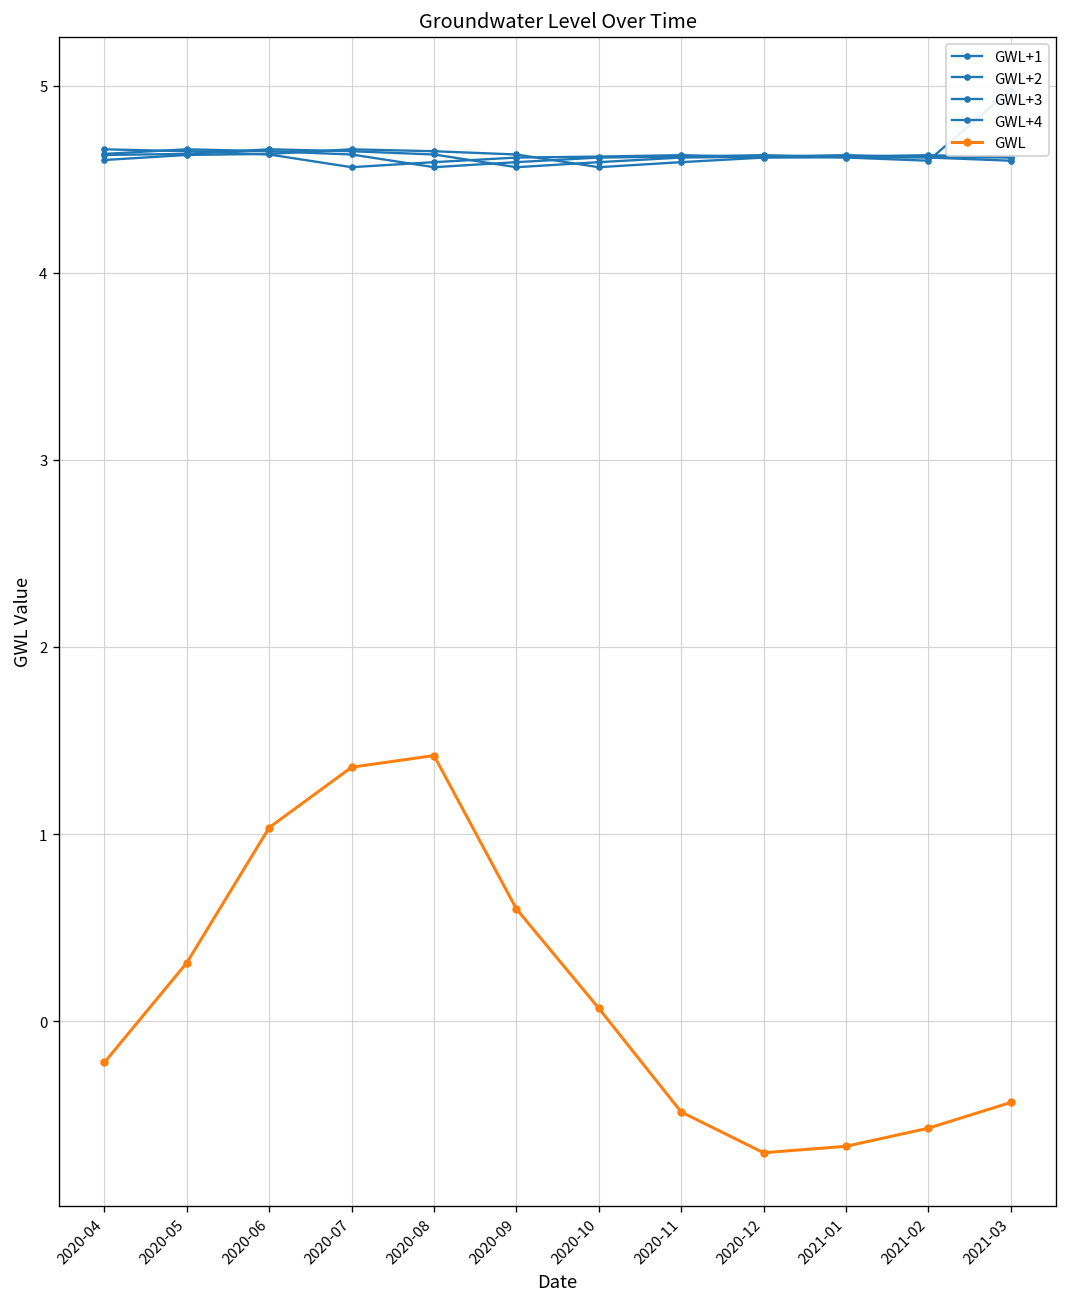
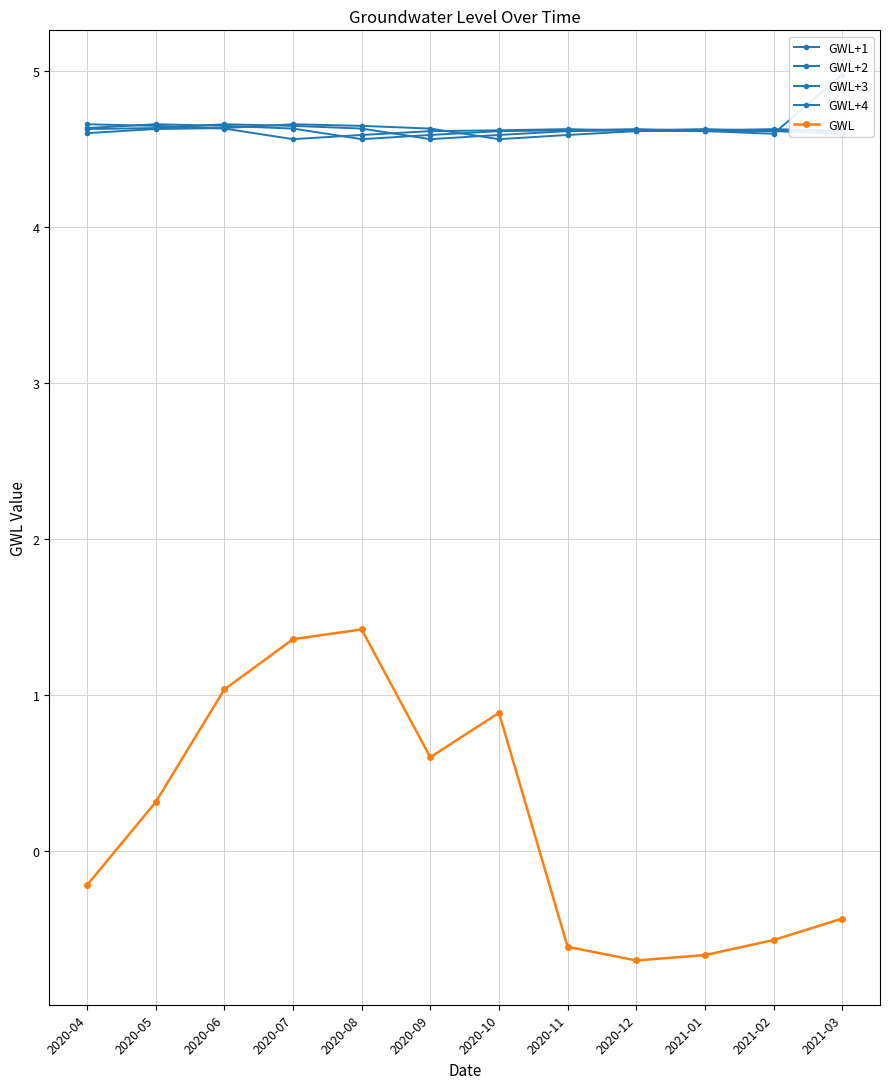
  {
    "GWL": {
      "2020-04": -0.22,
      "2020-05": 0.31,
      "2020-06": 1.03,
      "2020-07": 1.36,
      "2020-08": 1.42,
      "2020-09": 0.60,
-     "2020-10": 0.07,
-     "2020-11": -0.49,
+     "2020-10": 0.89,
+     "2020-11": -0.62,
      "2020-12": -0.70,
      "2021-01": -0.67,
      "2021-02": -0.57,
      "2021-03": -0.43
    }
  }
